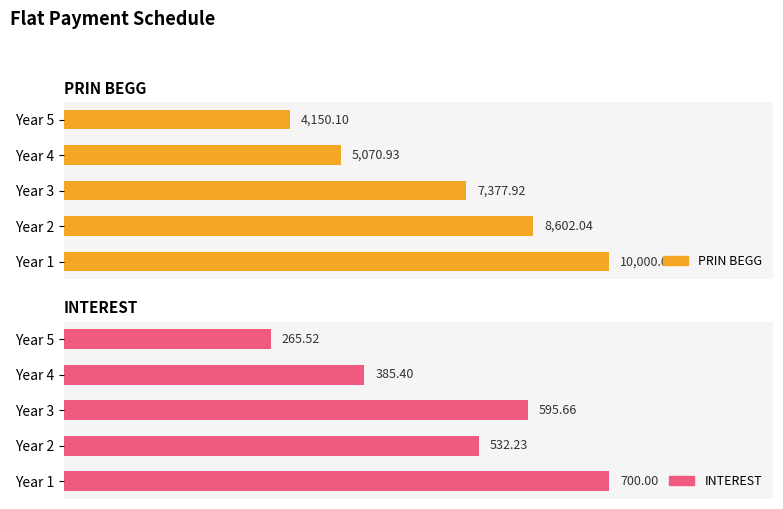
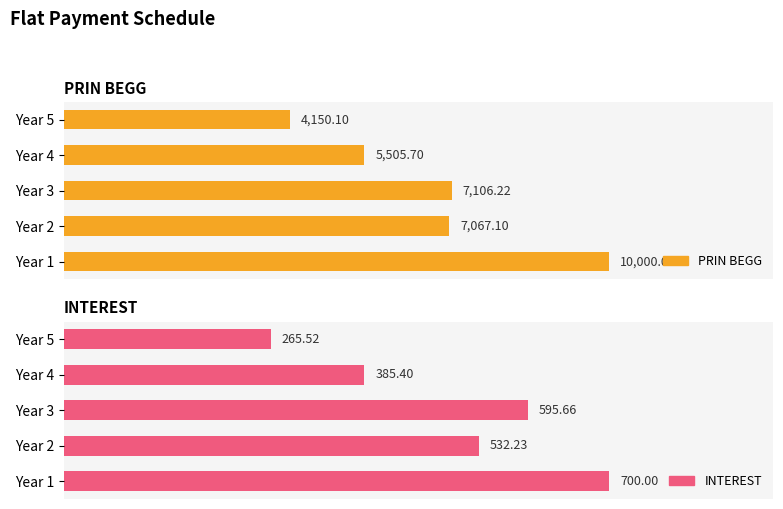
  {
    "PRIN BEGG": {
      "Year 5": "4,150.10",
-     "Year 4": "5,070.93",
-     "Year 3": "7,377.92",
-     "Year 2": "8,602.04",
+     "Year 4": "5,505.70",
+     "Year 3": "7,106.22",
+     "Year 2": "7,067.10",
      "Year 1": "10,000.00"
    },
    "INTEREST": {
      "Year 5": "265.52",
      "Year 4": "385.40",
      "Year 3": "595.66",
      "Year 2": "532.23",
      "Year 1": "700.00"
    }
  }
